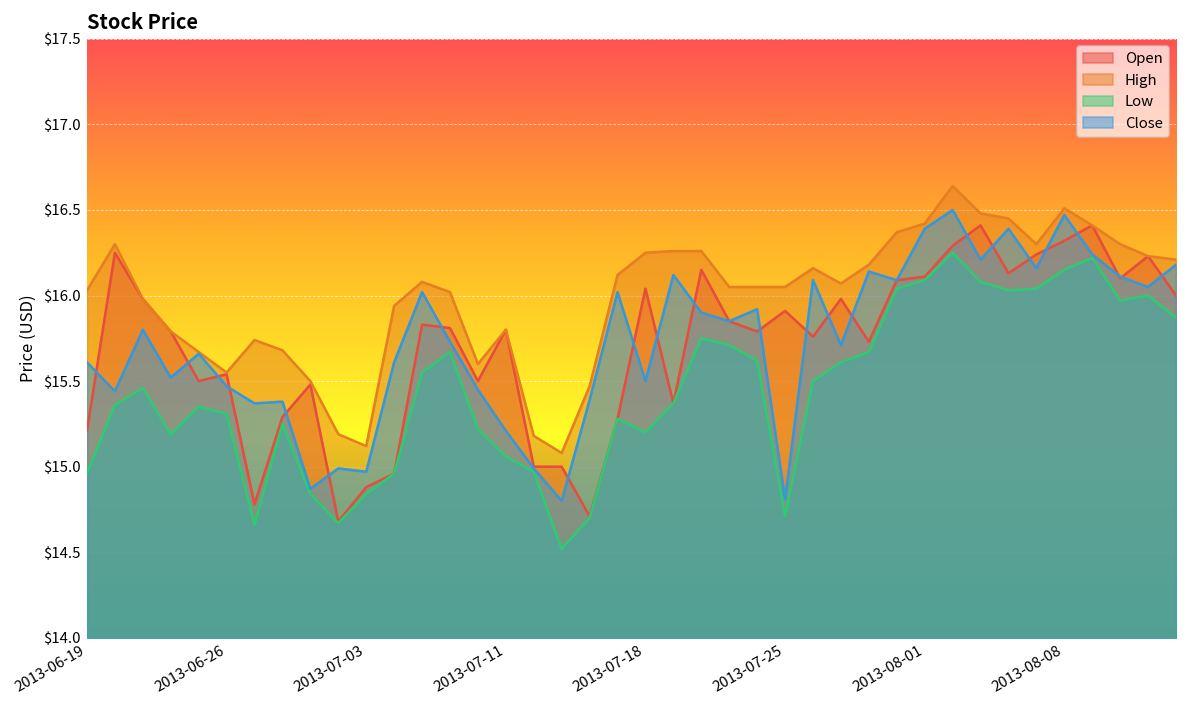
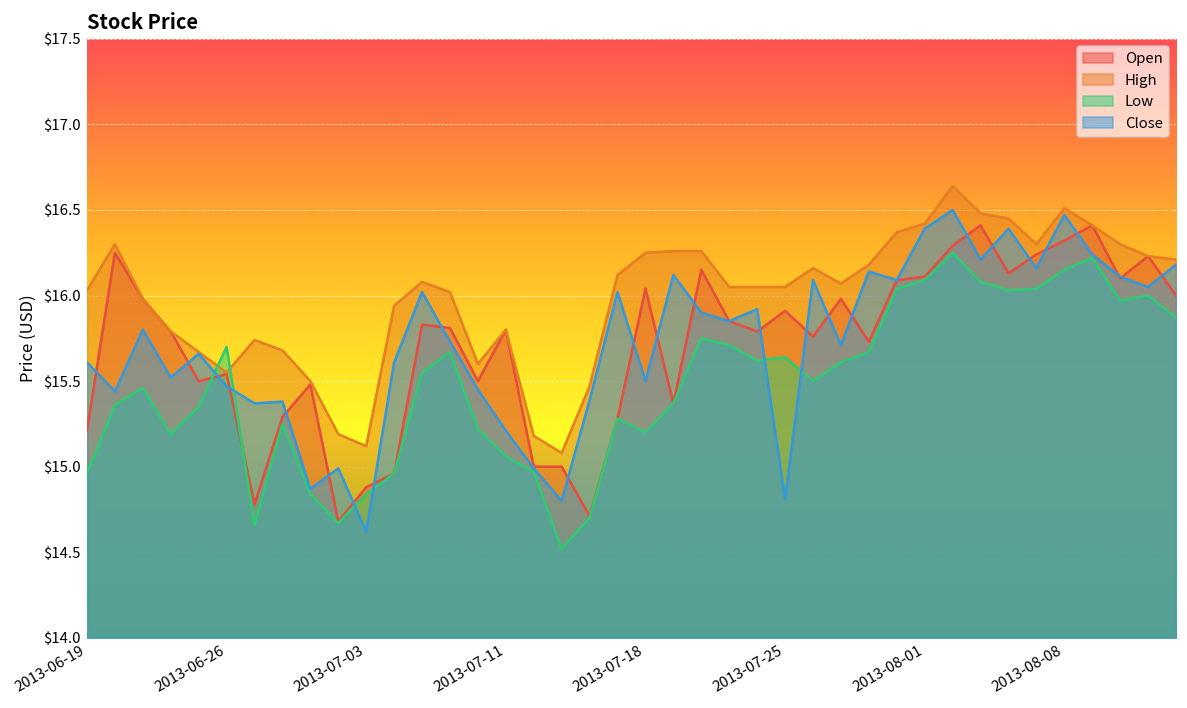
  {
    "Low": {
      "2013-06-19": "$14.96",
-     "2013-06-26": "$15.31",
+     "2013-06-26": "$15.70",
      "2013-07-03": "$14.84",
      "2013-07-11": "$15.06",
      "2013-07-18": "$15.20",
-     "2013-07-25": "$14.71",
+     "2013-07-25": "$15.64",
      "2013-08-01": "$16.09",
      "2013-08-08": "$16.15"
    },
    "Close": {
      "2013-06-19": "$15.61",
      "2013-06-26": "$15.47",
-     "2013-07-03": "$14.97",
+     "2013-07-03": "$14.62",
      "2013-07-11": "$15.21",
      "2013-07-18": "$15.50",
      "2013-07-25": "$14.81",
      "2013-08-01": "$16.39",
      "2013-08-08": "$16.47"
    }
  }
